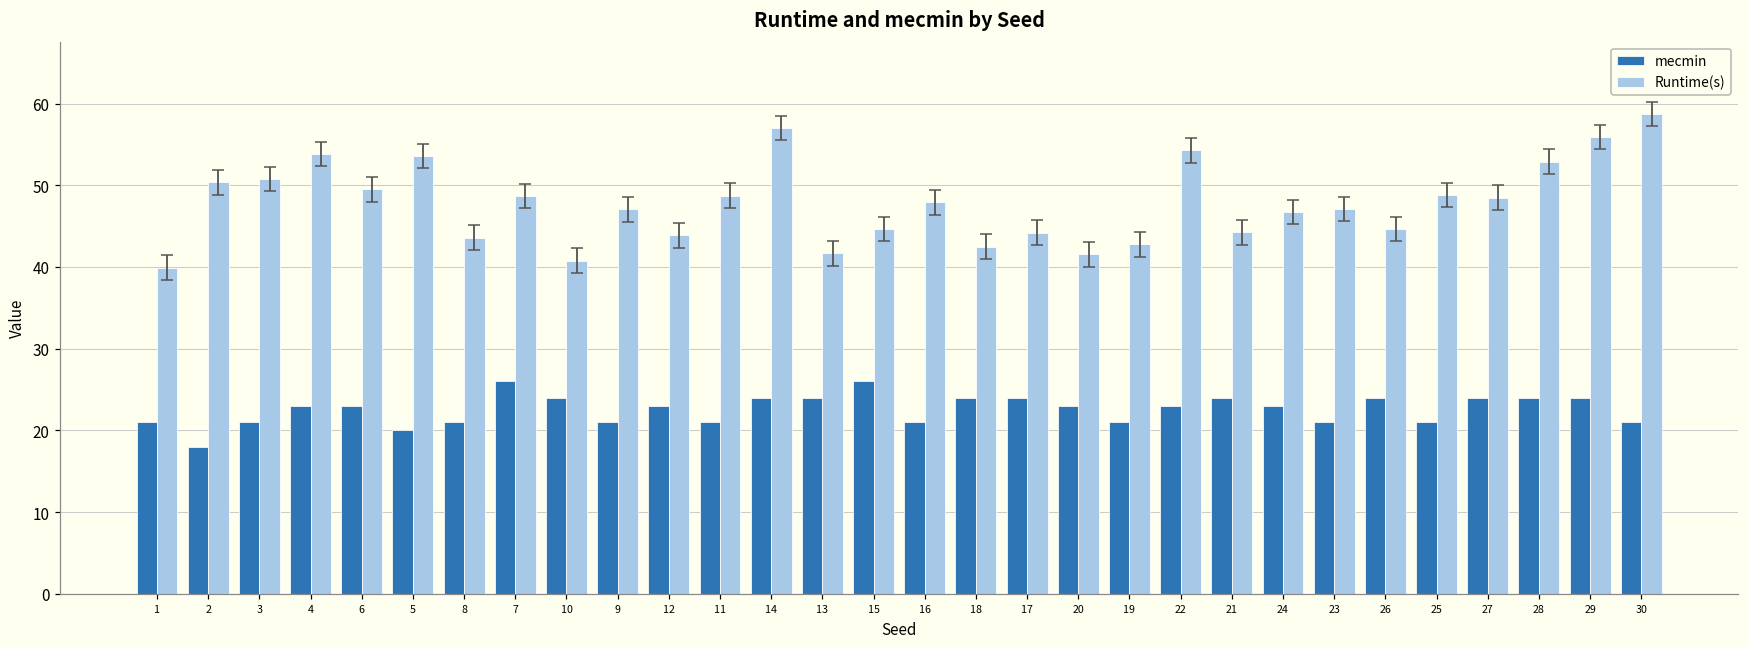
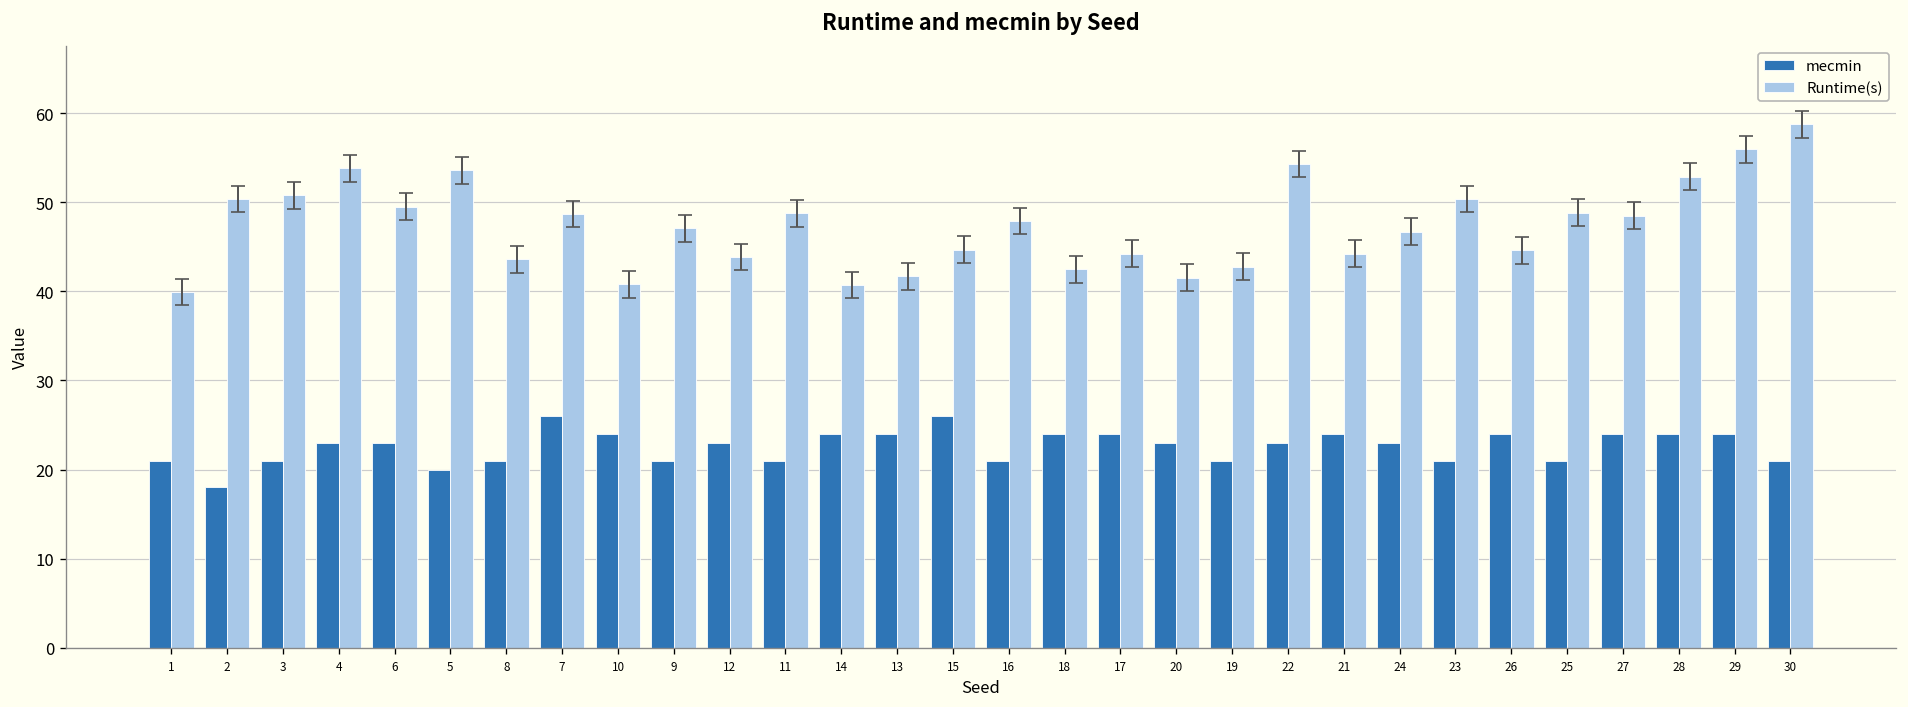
  {
    "Runtime(s)": {
      "1": 40,
      "2": 50,
      "3": 51,
      "4": 54,
      "6": 50,
      "5": 54,
      "8": 44,
      "7": 49,
      "10": 41,
      "9": 47,
      "12": 44,
      "11": 49,
-     "14": 57,
+     "14": 41,
      "13": 42,
      "15": 45,
      "16": 48,
      "18": 42,
      "17": 44,
      "20": 42,
      "19": 43,
      "22": 54,
      "21": 44,
      "24": 47,
-     "23": 47,
+     "23": 50,
      "26": 45,
      "25": 49,
      "27": 48,
      "28": 53,
      "29": 56,
      "30": 59
    }
  }
